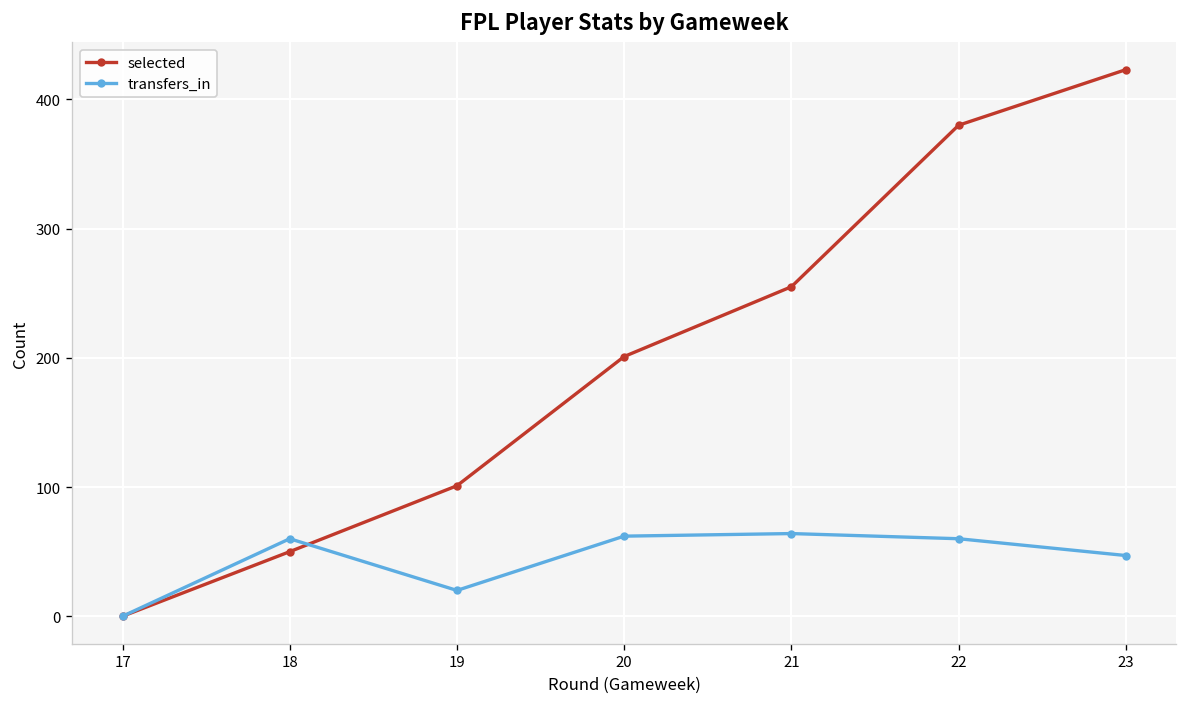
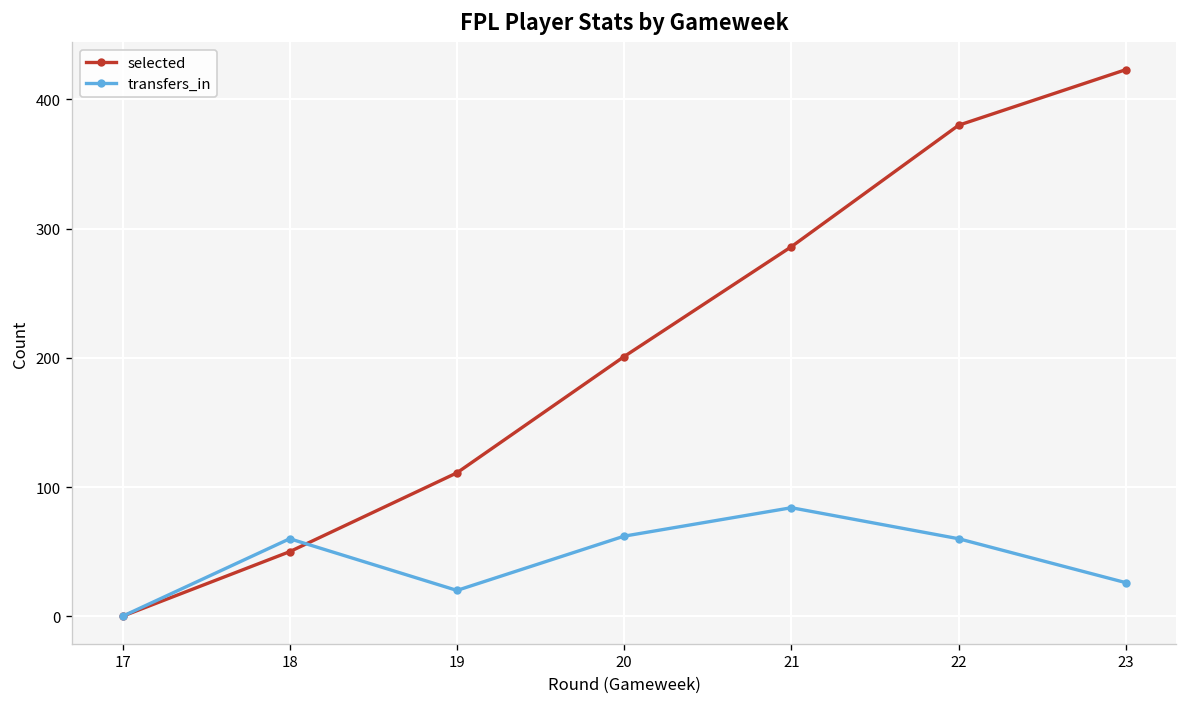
  {
    "selected": {
      "18": 50,
-     "19": 101,
+     "19": 111,
      "20": 201,
-     "21": 255,
+     "21": 286,
      "22": 380,
      "23": 423
    },
    "transfers_in": {
      "18": 60,
      "19": 20,
      "20": 62,
-     "21": 64,
+     "21": 84,
      "22": 60,
-     "23": 47
+     "23": 26
    }
  }
